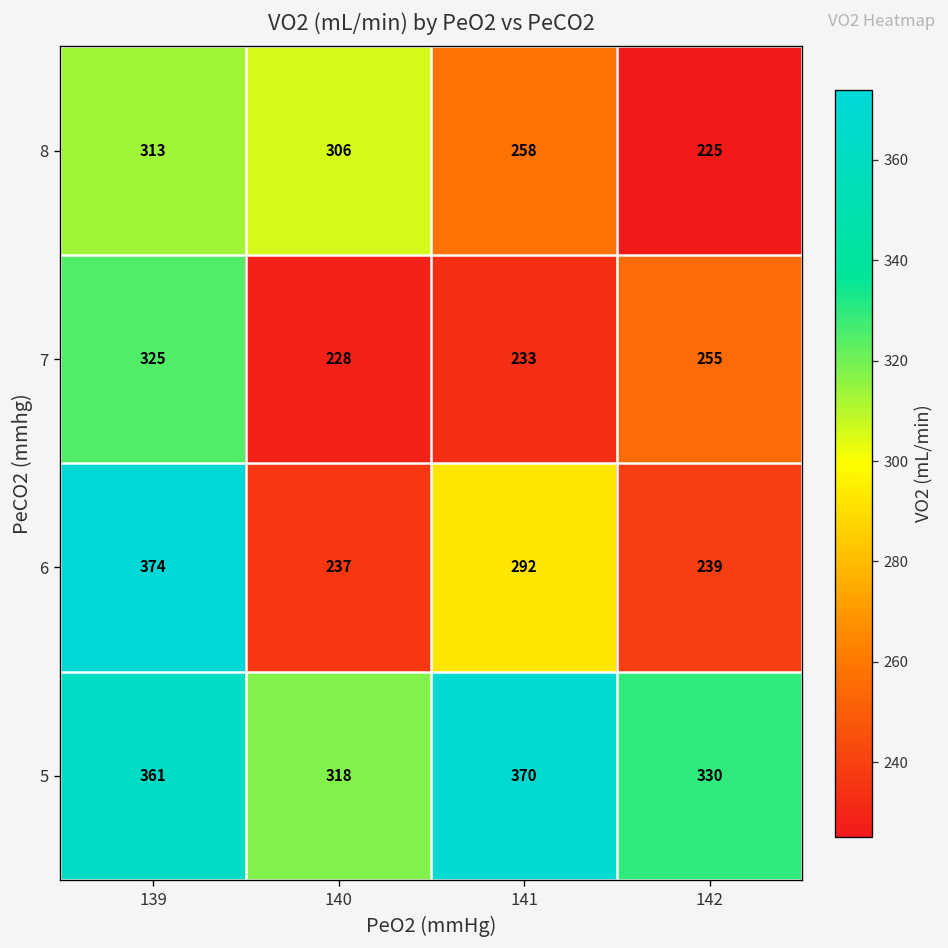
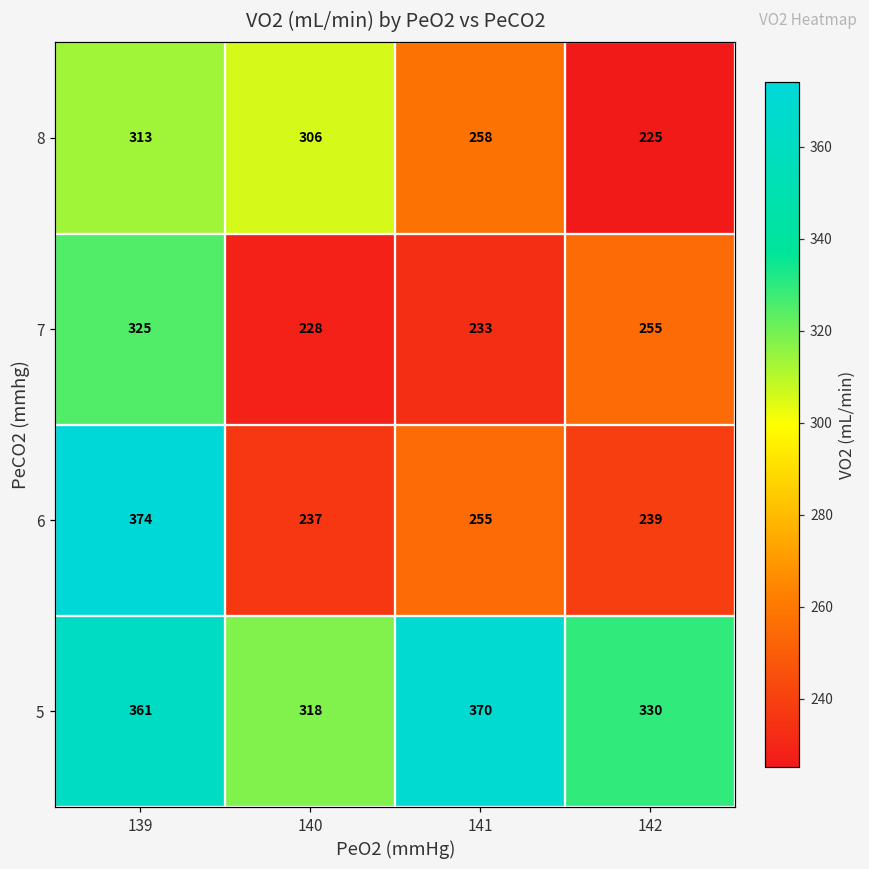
  {
    "8": {
      "139": 313,
      "140": 306,
      "141": 258,
      "142": 225
    },
    "7": {
      "139": 325,
      "140": 228,
      "141": 233,
      "142": 255
    },
    "6": {
      "139": 374,
      "140": 237,
-     "141": 292,
+     "141": 255,
      "142": 239
    },
    "5": {
      "139": 361,
      "140": 318,
      "141": 370,
      "142": 330
    }
  }
